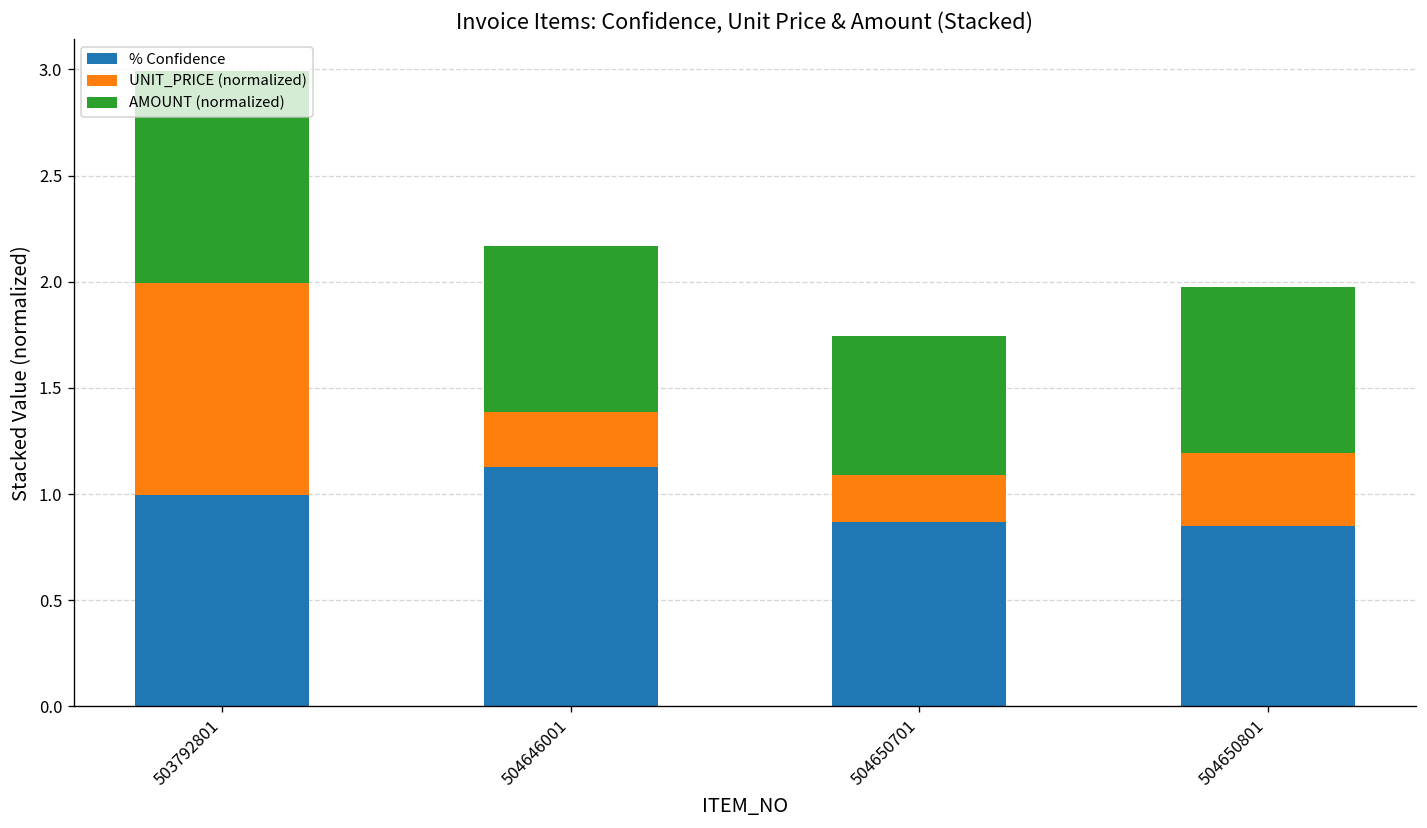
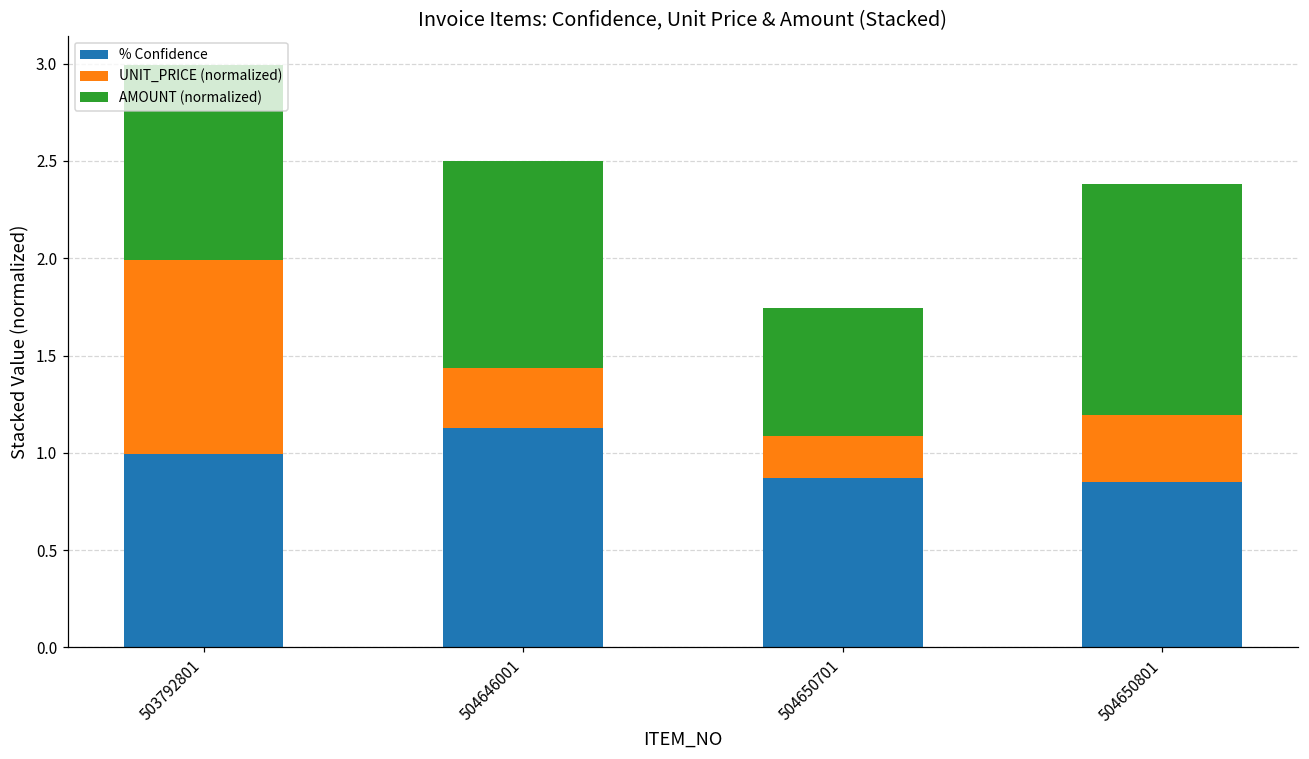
  {
    "% Confidence": {
      "503792801": 0.99,
      "504646001": 1.13,
      "504650701": 0.87,
      "504650801": 0.85
    },
    "UNIT_PRICE (normalized)": {
      "503792801": 1.00,
-     "504646001": 0.26,
+     "504646001": 0.31,
      "504650701": 0.22,
      "504650801": 0.34
    },
    "AMOUNT (normalized)": {
-     "504646001": 0.78,
+     "504646001": 1.06,
      "504650701": 0.65,
-     "504650801": 0.78
+     "504650801": 1.19
    }
  }
